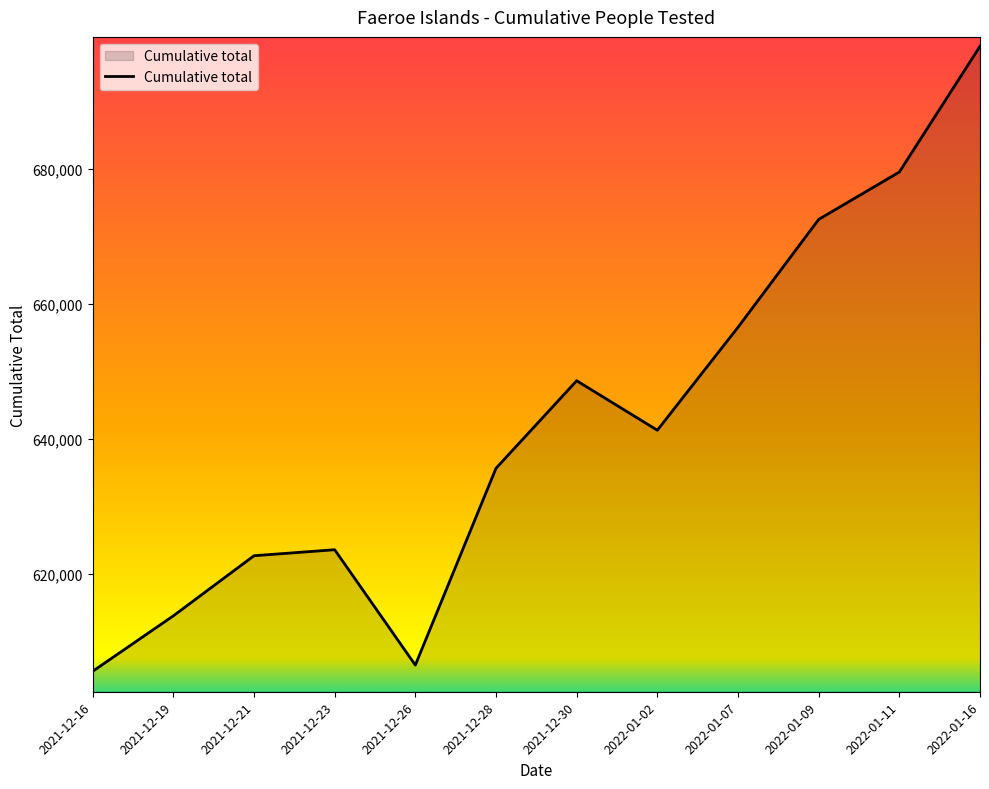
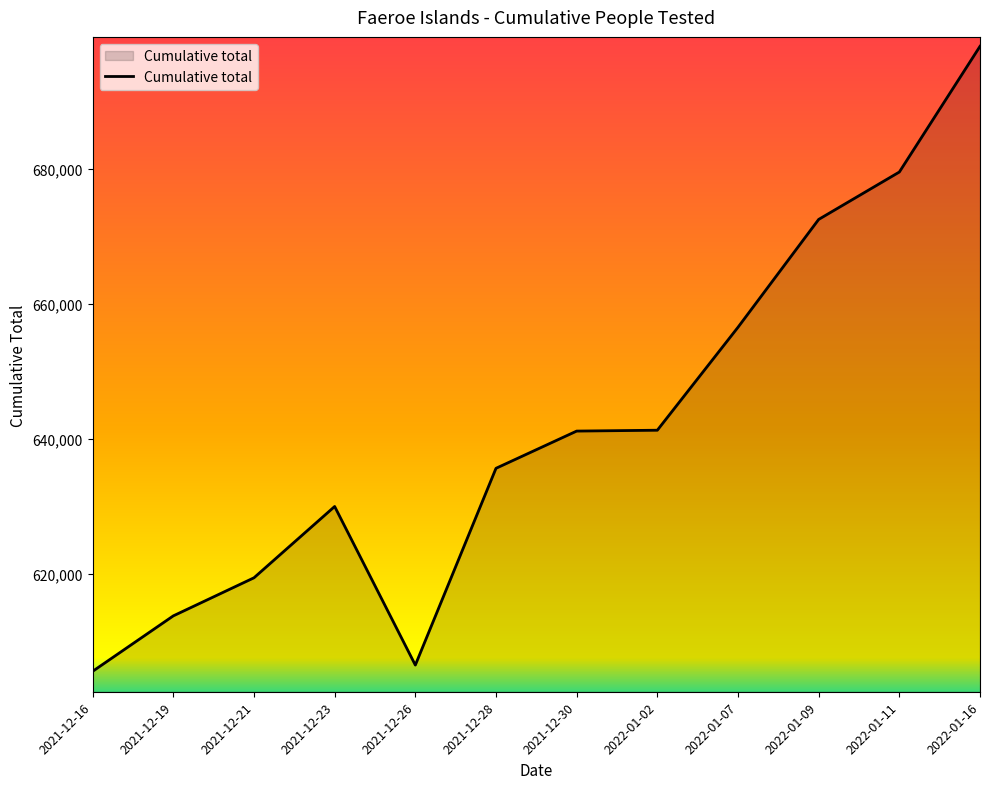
  {
    "2021-12-16": "606,000",
    "2021-12-19": "614,000",
-   "2021-12-21": "623,000",
-   "2021-12-23": "624,000",
+   "2021-12-21": "619,000",
+   "2021-12-23": "630,000",
    "2021-12-26": "606,000",
    "2021-12-28": "636,000",
-   "2021-12-30": "649,000",
+   "2021-12-30": "641,000",
    "2022-01-02": "641,000",
    "2022-01-07": "657,000",
    "2022-01-09": "673,000",
    "2022-01-11": "680,000",
    "2022-01-16": "698,000"
  }
